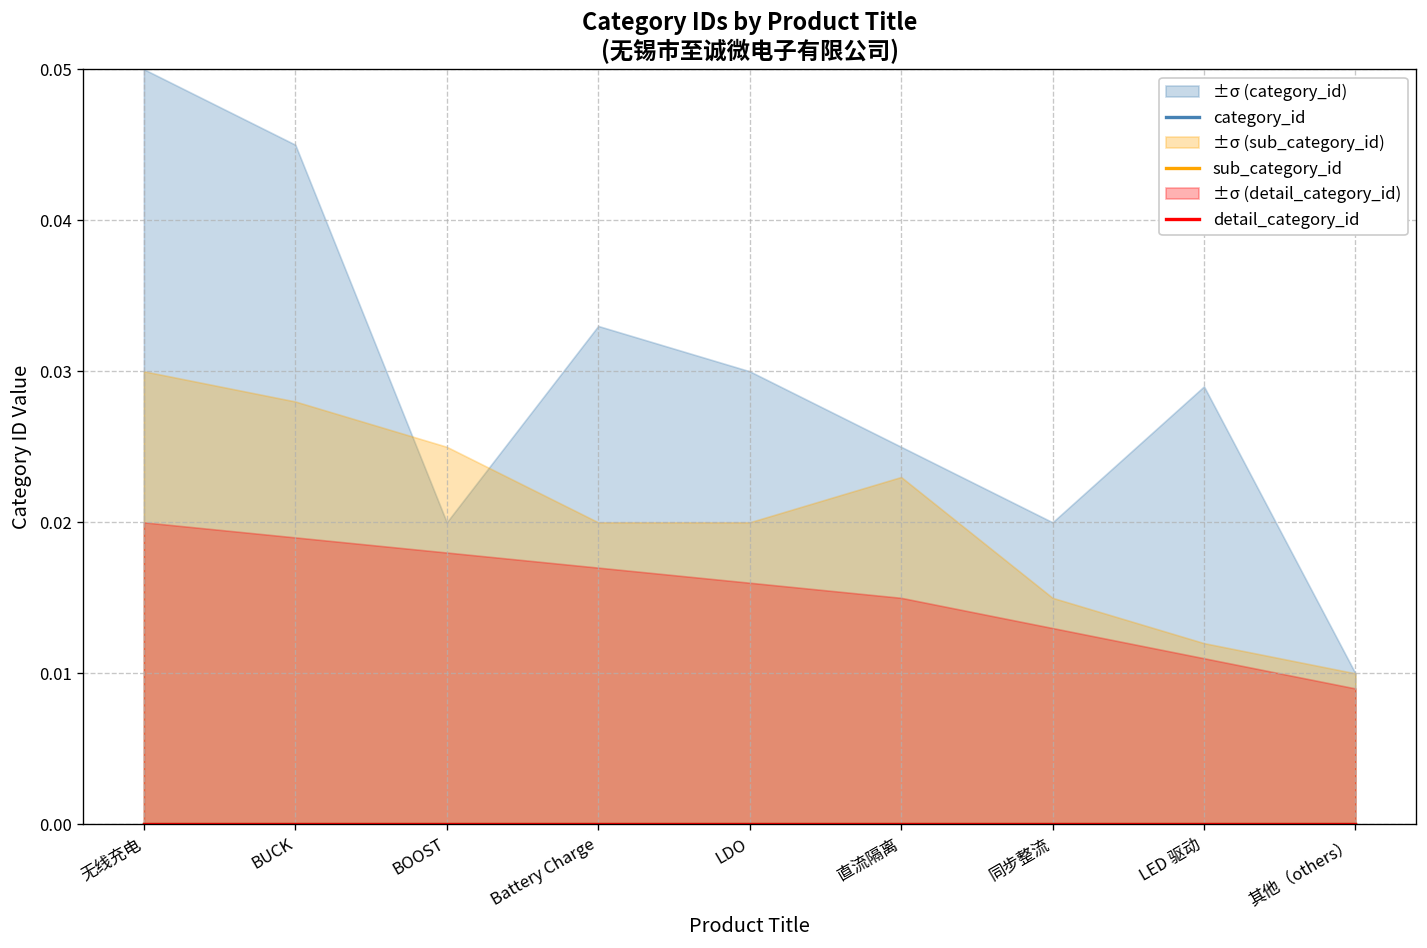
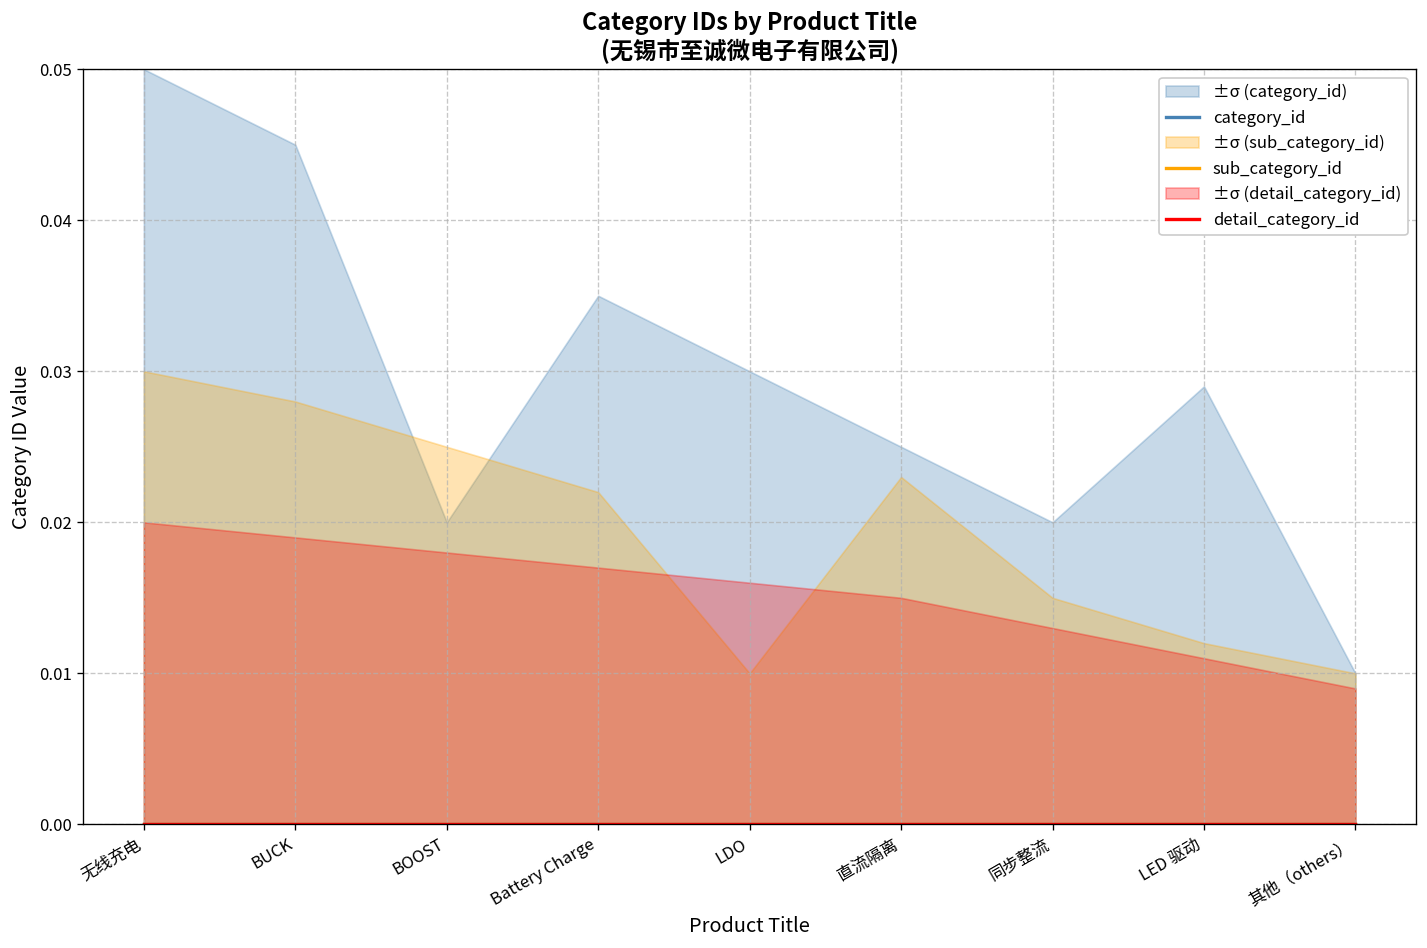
  {
    "±σ (category_id)": {
      "无线充电": 0.050,
      "BUCK": 0.045,
      "BOOST": 0.020,
-     "Battery Charge": 0.033,
+     "Battery Charge": 0.035,
      "LDO": 0.030,
      "直流隔离": 0.025,
      "同步整流": 0.020,
      "LED 驱动": 0.029
    },
    "±σ (sub_category_id)": {
      "无线充电": 0.030,
      "BUCK": 0.028,
      "BOOST": 0.025,
-     "Battery Charge": 0.020,
-     "LDO": 0.02,
+     "Battery Charge": 0.022,
+     "LDO": 0.01,
      "直流隔离": 0.023,
      "同步整流": 0.015,
      "LED 驱动": 0.012
    }
  }
